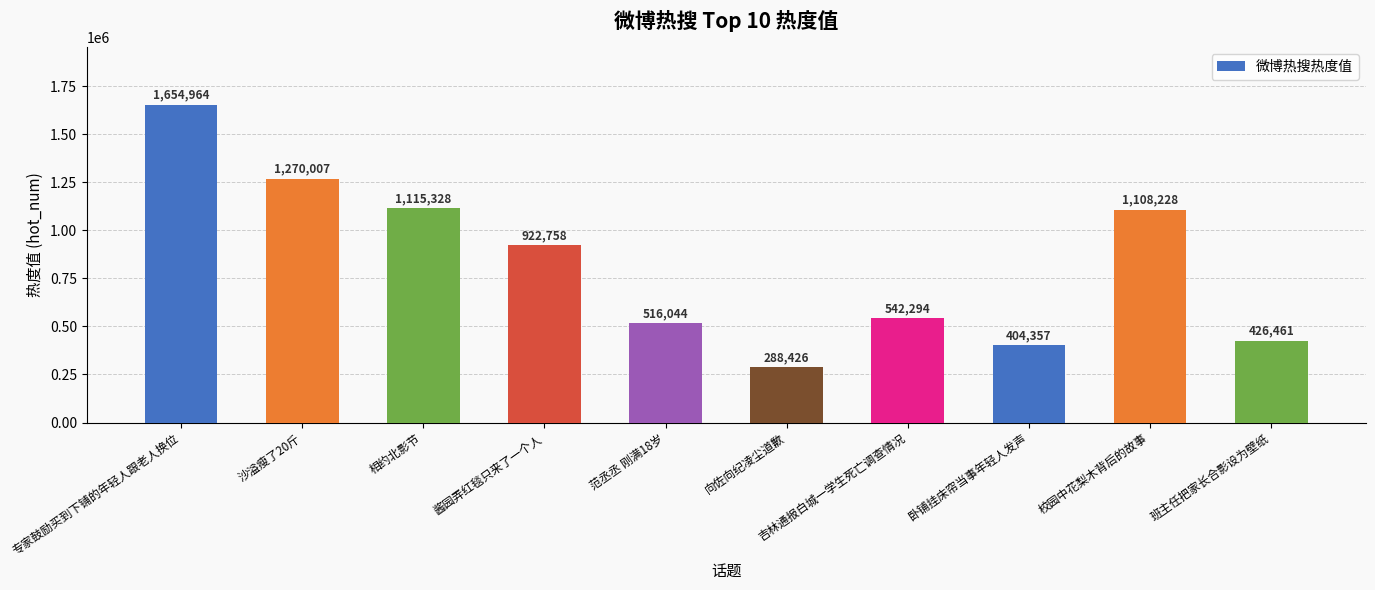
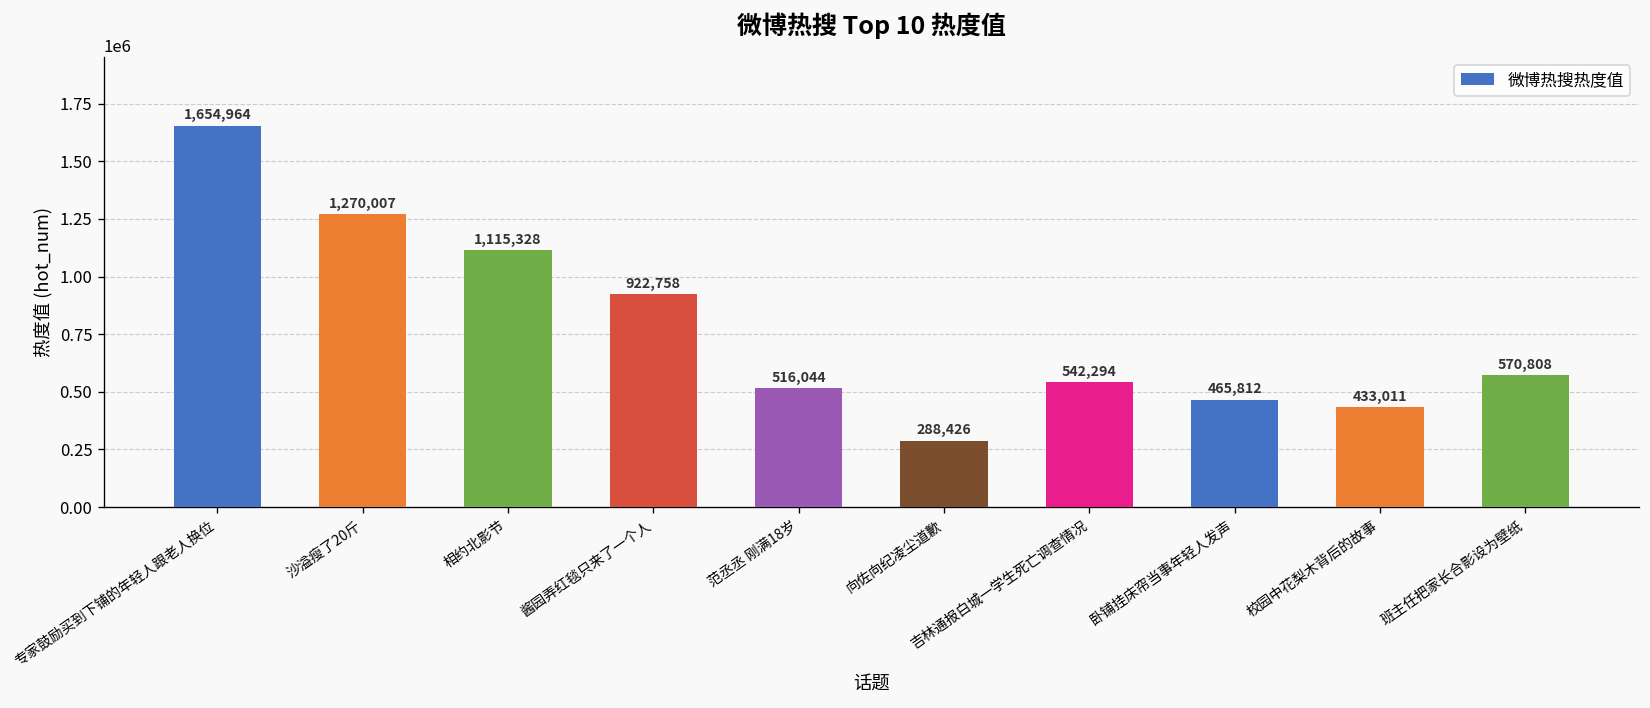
  {
    "专家鼓励买到下铺的年轻人跟老人换位": "1,654,964",
    "沙溢瘦了20斤": "1,270,007",
    "相约北影节": "1,115,328",
    "酱园弄红毯只来了一个人": "922,758",
    "范丞丞 刚满18岁": "516,044",
    "向佐向纪凌尘道歉": "288,426",
    "吉林通报白城一学生死亡调查情况": "542,294",
-   "卧铺挂床帘当事年轻人发声": "404,357",
-   "校园中花梨木背后的故事": "1,108,228",
-   "班主任把家长合影设为壁纸": "426,461"
+   "卧铺挂床帘当事年轻人发声": "465,812",
+   "校园中花梨木背后的故事": "433,011",
+   "班主任把家长合影设为壁纸": "570,808"
  }
